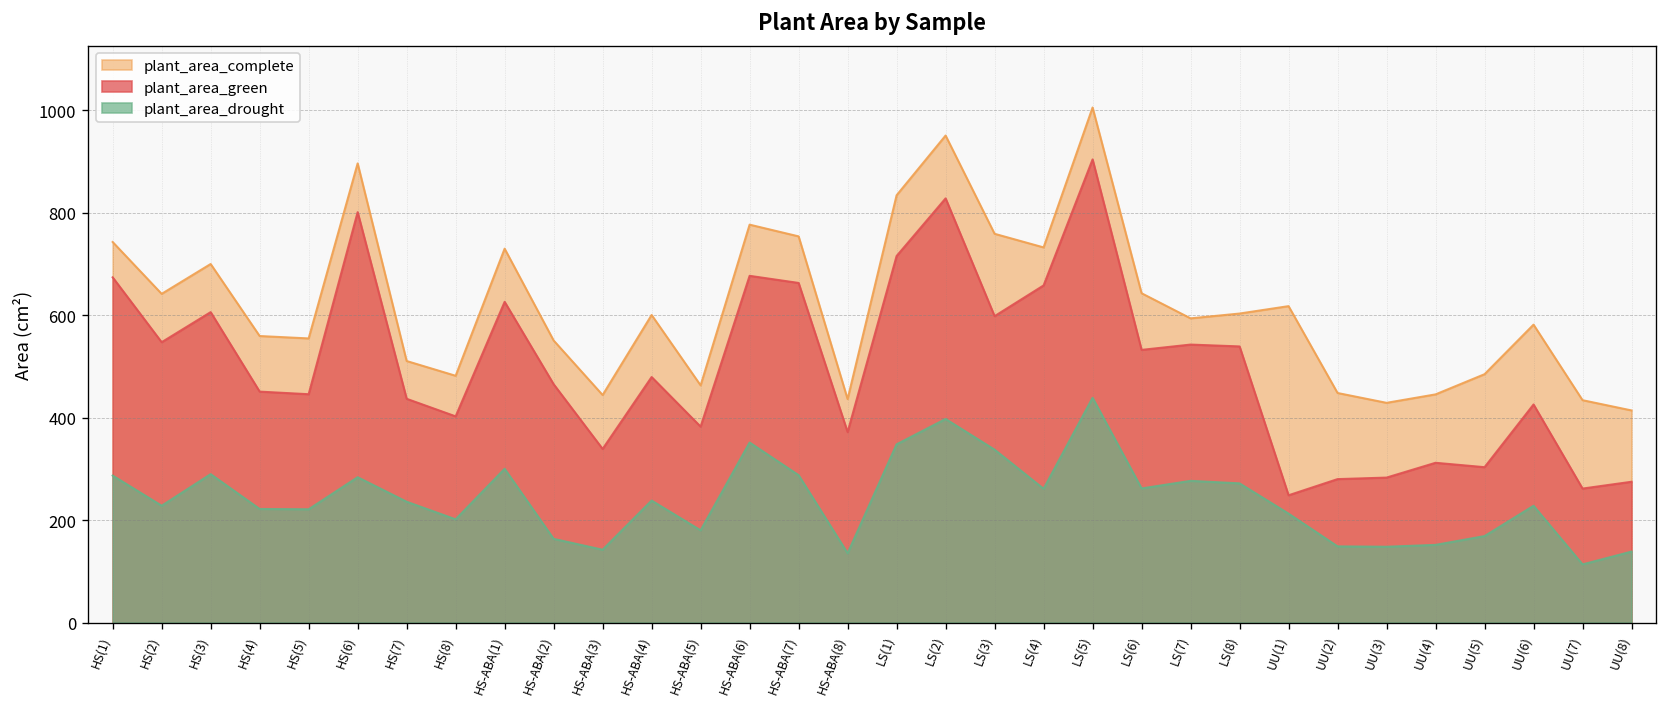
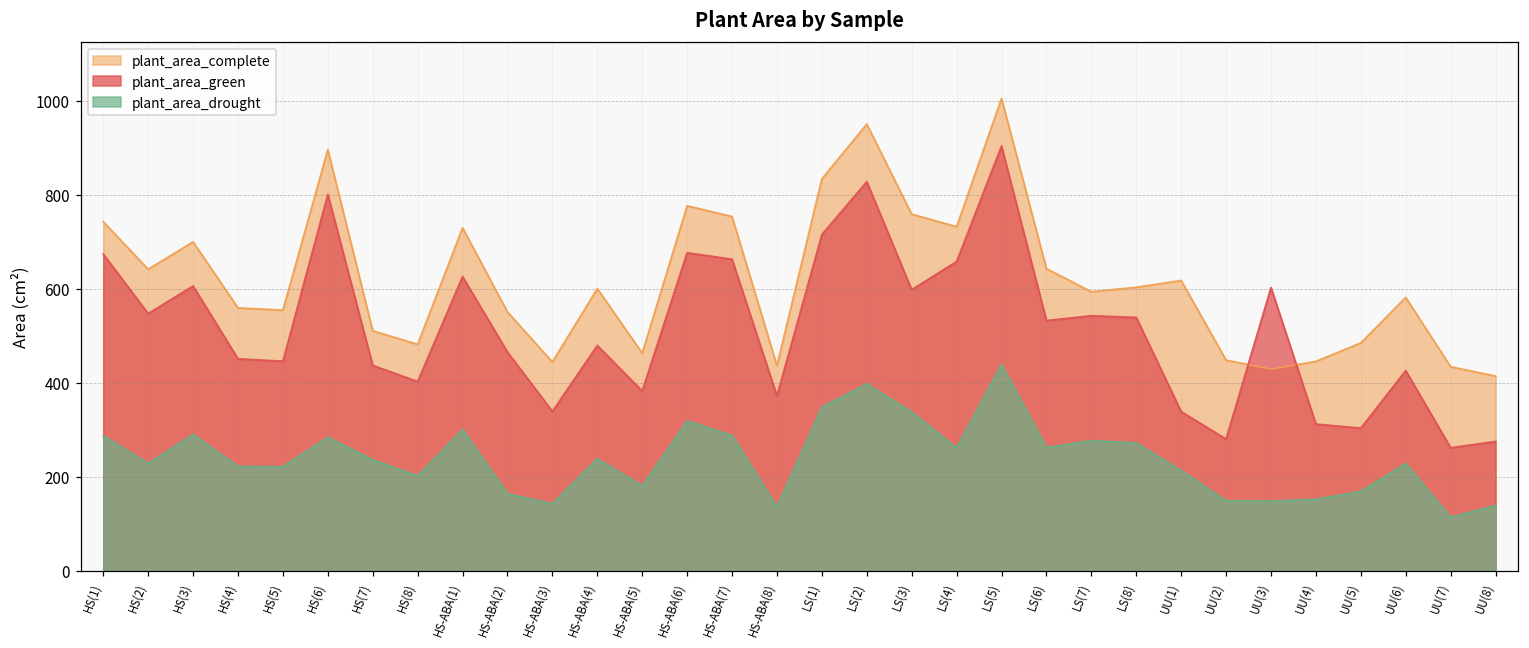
  {
    "plant_area_complete": {
      "HS(1)": 740,
      "HS(2)": 640,
      "HS(3)": 700,
      "HS(4)": 560,
      "HS(5)": 550,
      "HS(6)": 900,
      "HS(7)": 510,
      "HS(8)": 480,
      "HS-ABA(1)": 730,
      "HS-ABA(2)": 550,
      "HS-ABA(3)": 440,
      "HS-ABA(4)": 600,
      "HS-ABA(5)": 460,
      "HS-ABA(6)": 780,
      "HS-ABA(7)": 750,
      "HS-ABA(8)": 440,
      "LS(1)": 830,
      "LS(2)": 950,
      "LS(3)": 760,
      "LS(4)": 730,
      "LS(5)": 1010,
      "LS(6)": 640,
      "LS(7)": 590,
      "LS(8)": 600,
      "UU(1)": 620,
      "UU(2)": 450,
      "UU(3)": 430,
      "UU(4)": 450,
      "UU(5)": 480,
      "UU(6)": 580,
      "UU(7)": 430,
      "UU(8)": 410
    },
    "plant_area_green": {
      "HS(1)": 670,
      "HS(2)": 550,
      "HS(3)": 610,
      "HS(4)": 450,
      "HS(5)": 450,
      "HS(6)": 800,
      "HS(7)": 440,
      "HS(8)": 400,
      "HS-ABA(1)": 630,
      "HS-ABA(2)": 470,
      "HS-ABA(3)": 340,
      "HS-ABA(4)": 480,
      "HS-ABA(5)": 380,
      "HS-ABA(6)": 680,
      "HS-ABA(7)": 660,
      "HS-ABA(8)": 370,
      "LS(1)": 720,
      "LS(2)": 830,
      "LS(3)": 600,
      "LS(4)": 660,
      "LS(5)": 900,
      "LS(6)": 530,
      "LS(7)": 540,
      "LS(8)": 540,
-     "UU(1)": 250,
+     "UU(1)": 340,
      "UU(2)": 280,
-     "UU(3)": 280,
+     "UU(3)": 600,
      "UU(4)": 310,
      "UU(5)": 300,
      "UU(6)": 430,
      "UU(7)": 260,
      "UU(8)": 270
    },
    "plant_area_drought": {
      "HS(1)": 290,
      "HS(2)": 230,
      "HS(3)": 290,
      "HS(4)": 220,
      "HS(5)": 220,
      "HS(6)": 280,
      "HS(7)": 240,
      "HS(8)": 200,
      "HS-ABA(1)": 300,
      "HS-ABA(2)": 160,
      "HS-ABA(3)": 140,
      "HS-ABA(4)": 240,
      "HS-ABA(5)": 180,
-     "HS-ABA(6)": 350,
+     "HS-ABA(6)": 320,
      "HS-ABA(7)": 290,
      "HS-ABA(8)": 140,
      "LS(1)": 350,
      "LS(2)": 400,
      "LS(3)": 340,
      "LS(4)": 260,
      "LS(5)": 440,
      "LS(6)": 260,
      "LS(7)": 280,
      "LS(8)": 270,
      "UU(1)": 210,
      "UU(2)": 150,
      "UU(3)": 150,
      "UU(4)": 150,
      "UU(5)": 170,
      "UU(6)": 230,
      "UU(7)": 110,
      "UU(8)": 140
    }
  }
